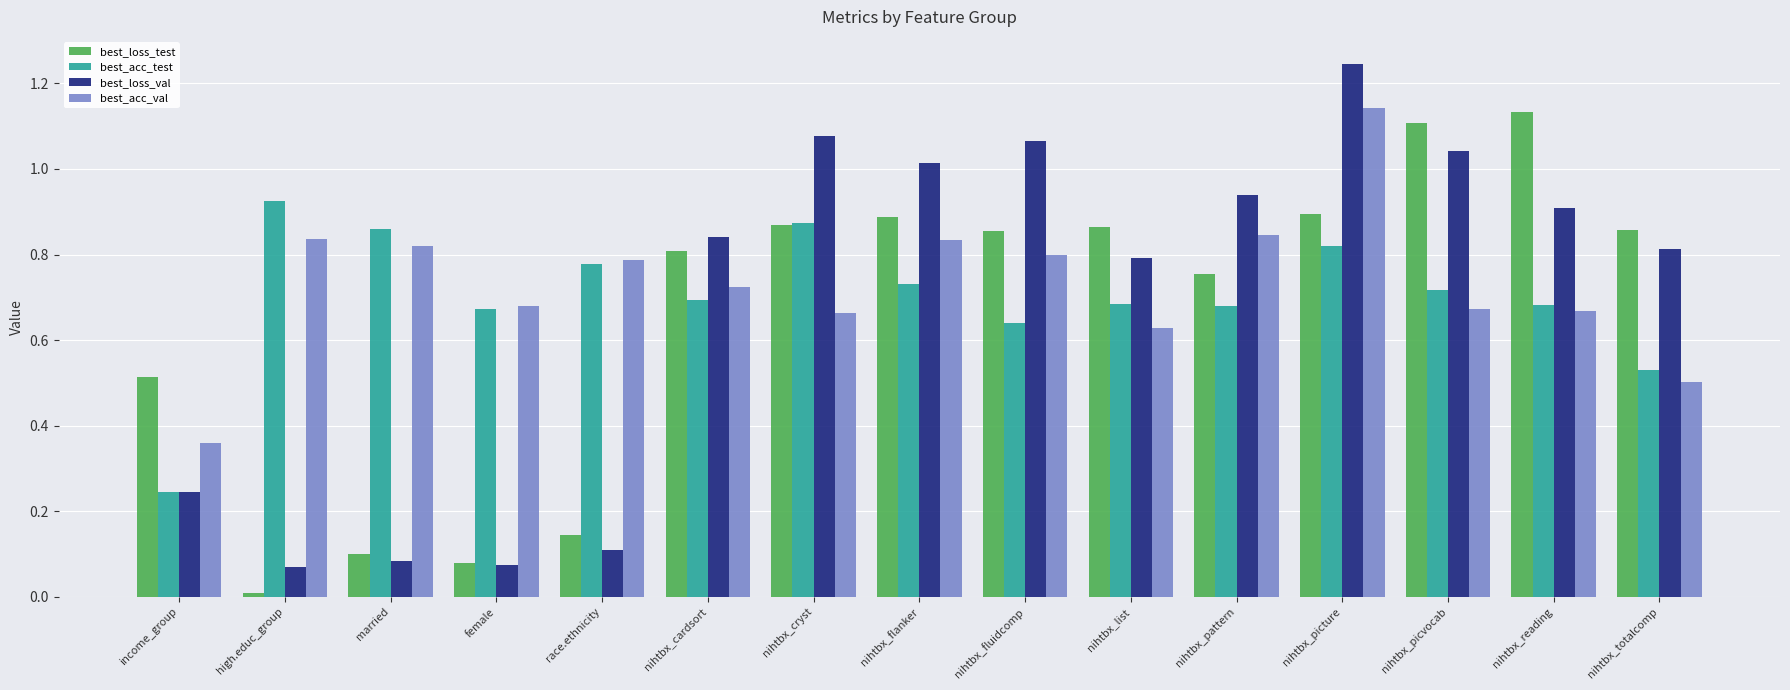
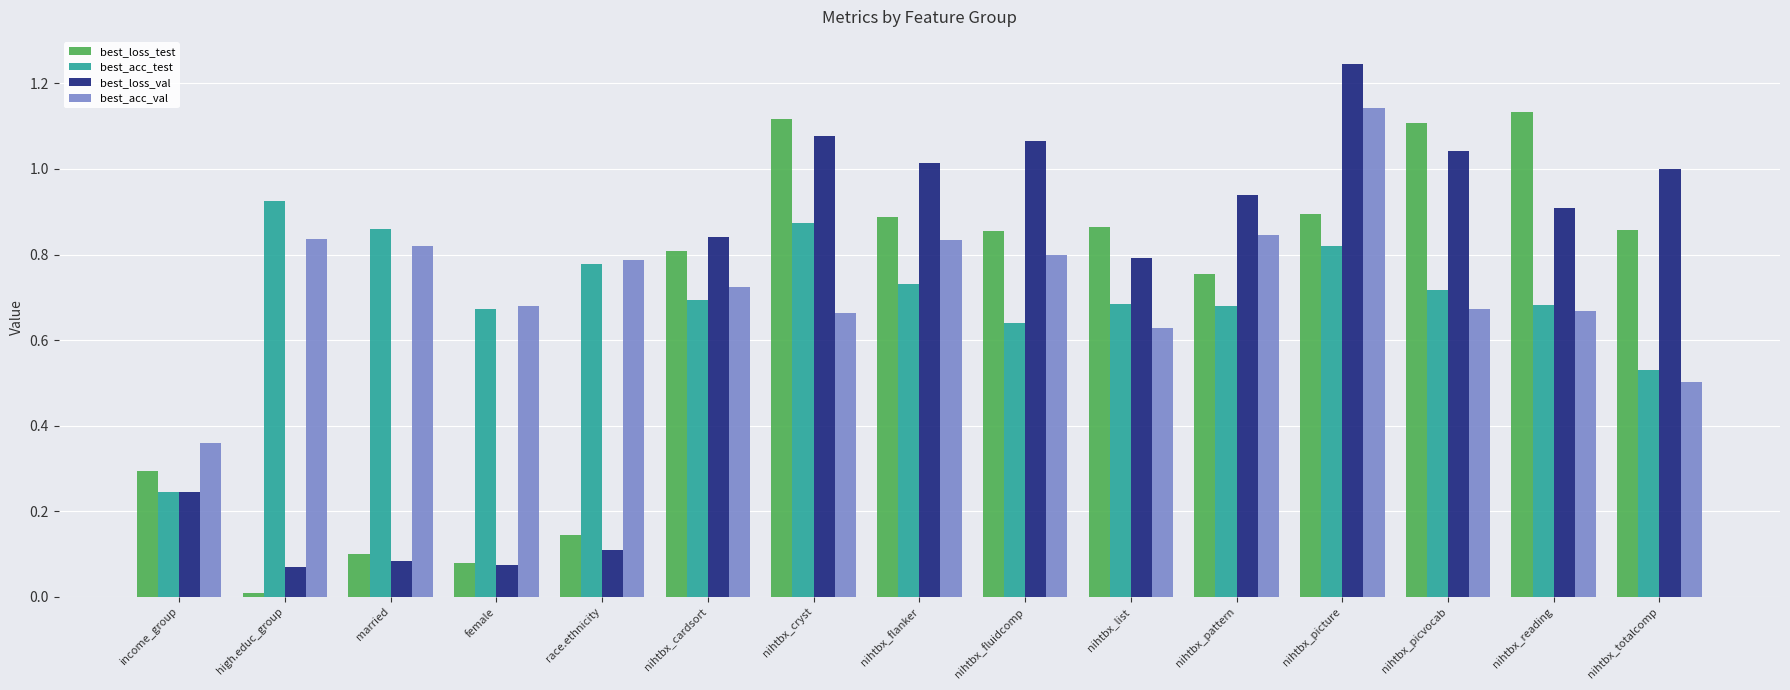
  {
    "best_loss_test": {
-     "income_group": 0.51,
+     "income_group": 0.29,
      "high.educ_group": 0.01,
      "married": 0.10,
      "female": 0.08,
      "race.ethnicity": 0.15,
      "nihtbx_cardsort": 0.81,
-     "nihtbx_cryst": 0.87,
+     "nihtbx_cryst": 1.12,
      "nihtbx_flanker": 0.89,
      "nihtbx_fluidcomp": 0.85,
      "nihtbx_list": 0.86,
      "nihtbx_pattern": 0.75,
      "nihtbx_picture": 0.90,
      "nihtbx_picvocab": 1.11,
      "nihtbx_reading": 1.13,
      "nihtbx_totalcomp": 0.86
    },
    "best_acc_test": {
      "income_group": 0.25,
      "high.educ_group": 0.93,
      "married": 0.86,
      "female": 0.67,
      "race.ethnicity": 0.78,
      "nihtbx_cardsort": 0.69,
      "nihtbx_cryst": 0.87,
      "nihtbx_flanker": 0.73,
      "nihtbx_fluidcomp": 0.64,
      "nihtbx_list": 0.68,
      "nihtbx_pattern": 0.68,
      "nihtbx_picture": 0.82,
      "nihtbx_picvocab": 0.72,
      "nihtbx_reading": 0.68,
      "nihtbx_totalcomp": 0.53
    },
    "best_loss_val": {
      "income_group": 0.25,
      "high.educ_group": 0.07,
      "married": 0.08,
      "female": 0.07,
      "race.ethnicity": 0.11,
      "nihtbx_cardsort": 0.84,
      "nihtbx_cryst": 1.08,
      "nihtbx_flanker": 1.01,
      "nihtbx_fluidcomp": 1.07,
      "nihtbx_list": 0.79,
      "nihtbx_pattern": 0.94,
      "nihtbx_picture": 1.25,
      "nihtbx_picvocab": 1.04,
      "nihtbx_reading": 0.91,
-     "nihtbx_totalcomp": 0.81
+     "nihtbx_totalcomp": 1.00
    },
    "best_acc_val": {
      "income_group": 0.36,
      "high.educ_group": 0.84,
      "married": 0.82,
      "female": 0.68,
      "race.ethnicity": 0.79,
      "nihtbx_cardsort": 0.72,
      "nihtbx_cryst": 0.66,
      "nihtbx_flanker": 0.83,
      "nihtbx_fluidcomp": 0.80,
      "nihtbx_list": 0.63,
      "nihtbx_pattern": 0.85,
      "nihtbx_picture": 1.14,
      "nihtbx_picvocab": 0.67,
      "nihtbx_reading": 0.67,
      "nihtbx_totalcomp": 0.50
    }
  }
